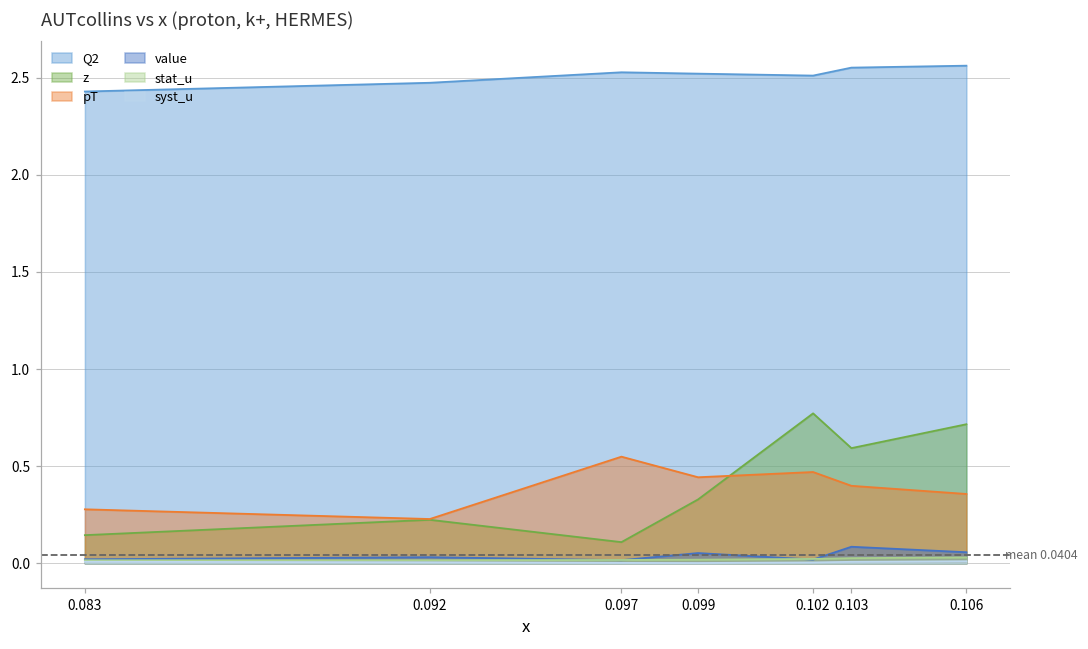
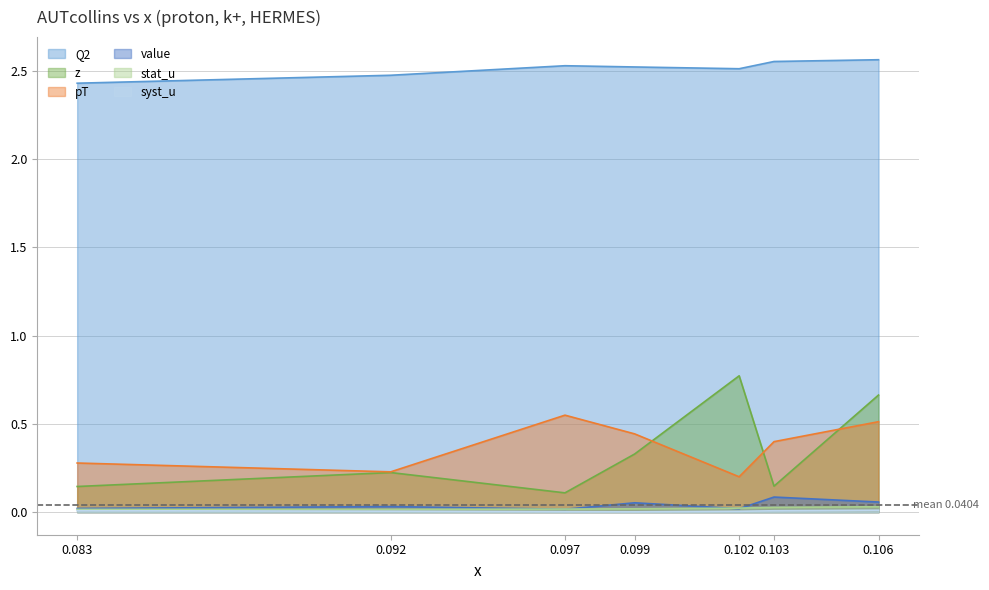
  {
    "z": {
      "0.083": 0.15,
      "0.097": 0.11,
      "0.099": 0.33,
      "0.102": 0.77,
-     "0.103": 0.59,
-     "0.106": 0.72
+     "0.103": 0.15,
+     "0.106": 0.66
    },
    "pT": {
      "0.083": 0.28,
      "0.097": 0.55,
      "0.099": 0.44,
-     "0.102": 0.47,
+     "0.102": 0.20,
      "0.103": 0.40,
-     "0.106": 0.36
+     "0.106": 0.51
    },
    "stat_u": {
      "0.099": 0.02,
      "0.103": 0.03,
      "0.106": 0.03
    },
    "syst_u": {
      "0.099": 0.00,
      "0.102": 0.00,
      "0.103": 0.01,
      "0.106": 0.01
    }
  }
